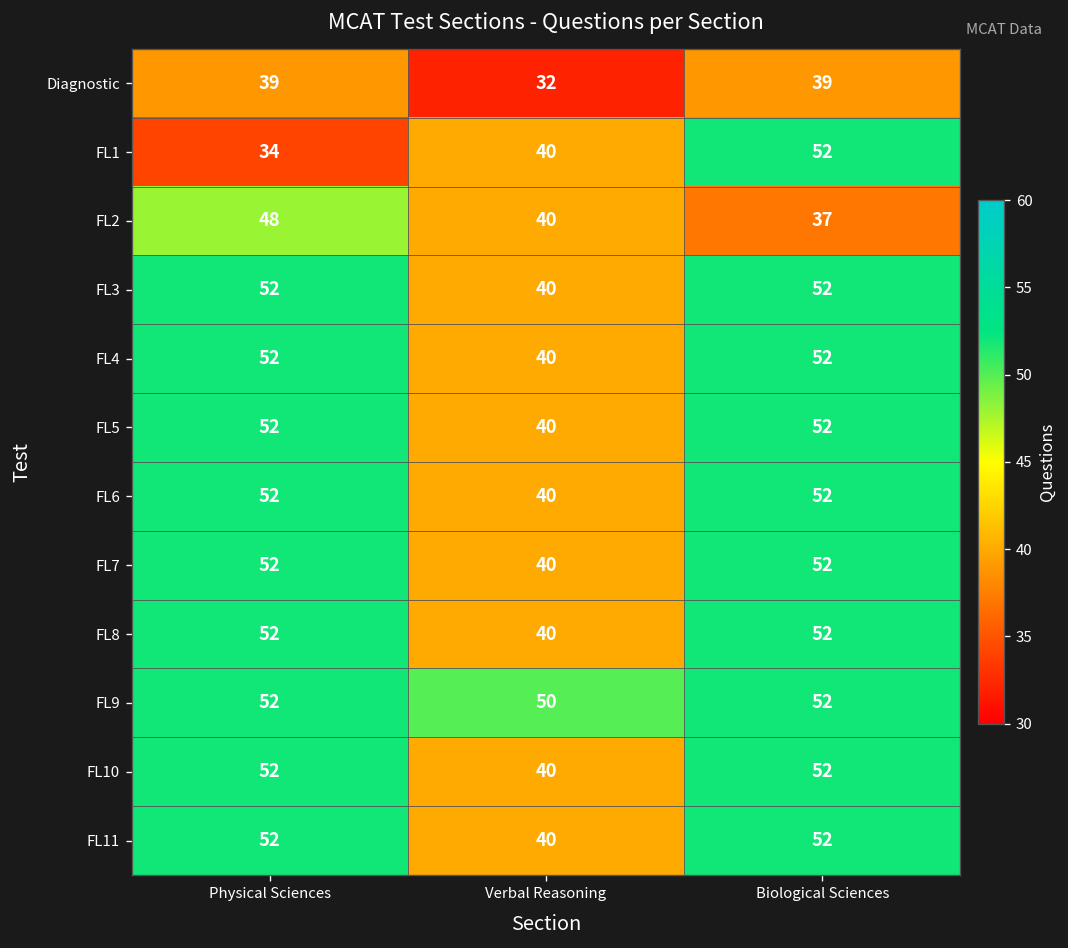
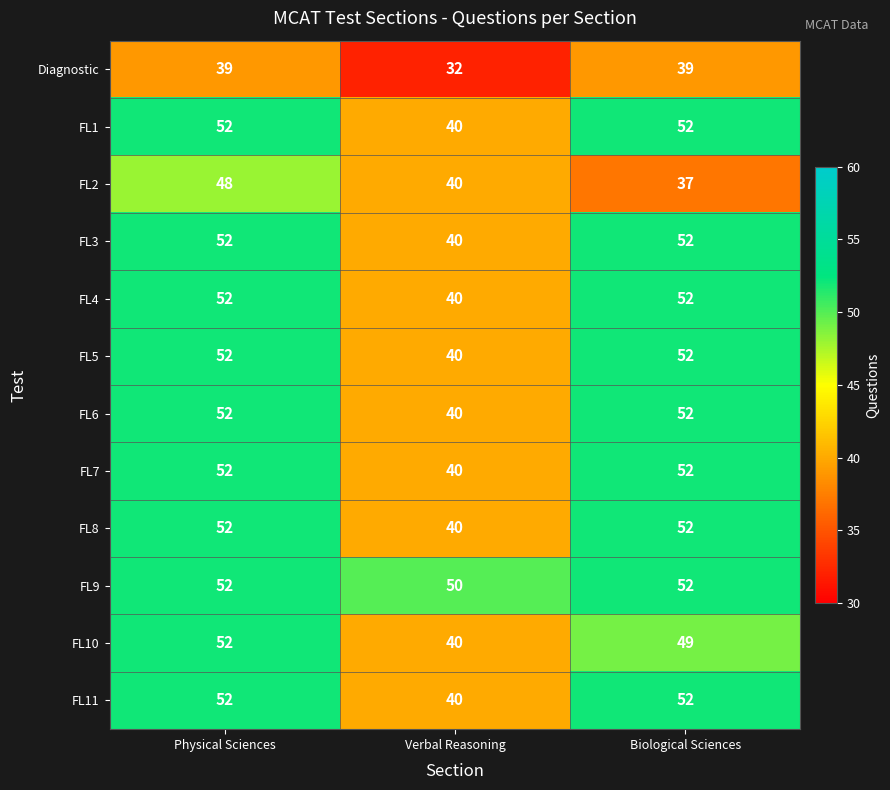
  {
    "Diagnostic": {
      "Physical Sciences": 39,
      "Verbal Reasoning": 32,
      "Biological Sciences": 39
    },
    "FL1": {
-     "Physical Sciences": 34,
+     "Physical Sciences": 52,
      "Verbal Reasoning": 40,
      "Biological Sciences": 52
    },
    "FL2": {
      "Physical Sciences": 48,
      "Verbal Reasoning": 40,
      "Biological Sciences": 37
    },
    "FL3": {
      "Physical Sciences": 52,
      "Verbal Reasoning": 40,
      "Biological Sciences": 52
    },
    "FL4": {
      "Physical Sciences": 52,
      "Verbal Reasoning": 40,
      "Biological Sciences": 52
    },
    "FL5": {
      "Physical Sciences": 52,
      "Verbal Reasoning": 40,
      "Biological Sciences": 52
    },
    "FL6": {
      "Physical Sciences": 52,
      "Verbal Reasoning": 40,
      "Biological Sciences": 52
    },
    "FL7": {
      "Physical Sciences": 52,
      "Verbal Reasoning": 40,
      "Biological Sciences": 52
    },
    "FL8": {
      "Physical Sciences": 52,
      "Verbal Reasoning": 40,
      "Biological Sciences": 52
    },
    "FL9": {
      "Physical Sciences": 52,
      "Verbal Reasoning": 50,
      "Biological Sciences": 52
    },
    "FL10": {
      "Physical Sciences": 52,
      "Verbal Reasoning": 40,
-     "Biological Sciences": 52
+     "Biological Sciences": 49
    },
    "FL11": {
      "Physical Sciences": 52,
      "Verbal Reasoning": 40,
      "Biological Sciences": 52
    }
  }
